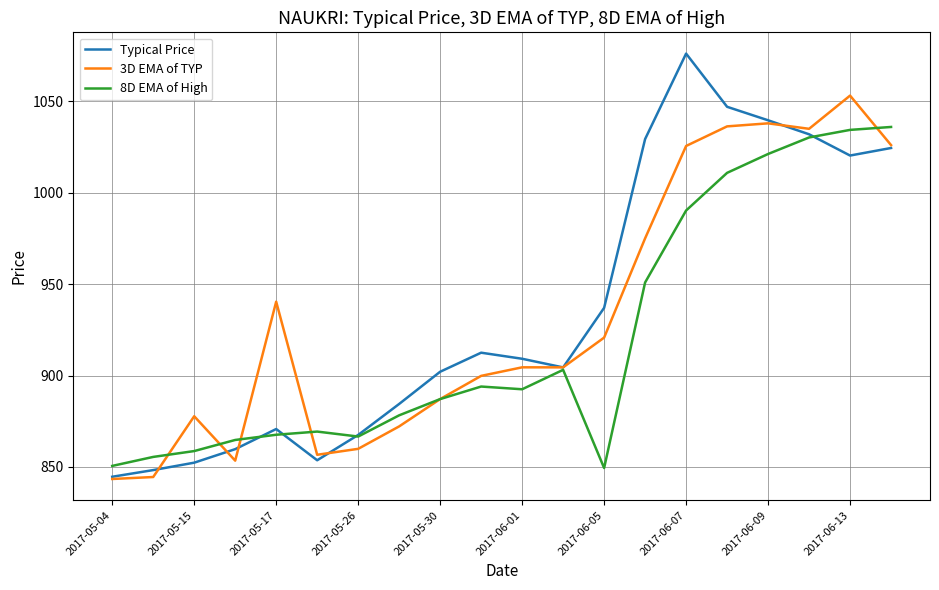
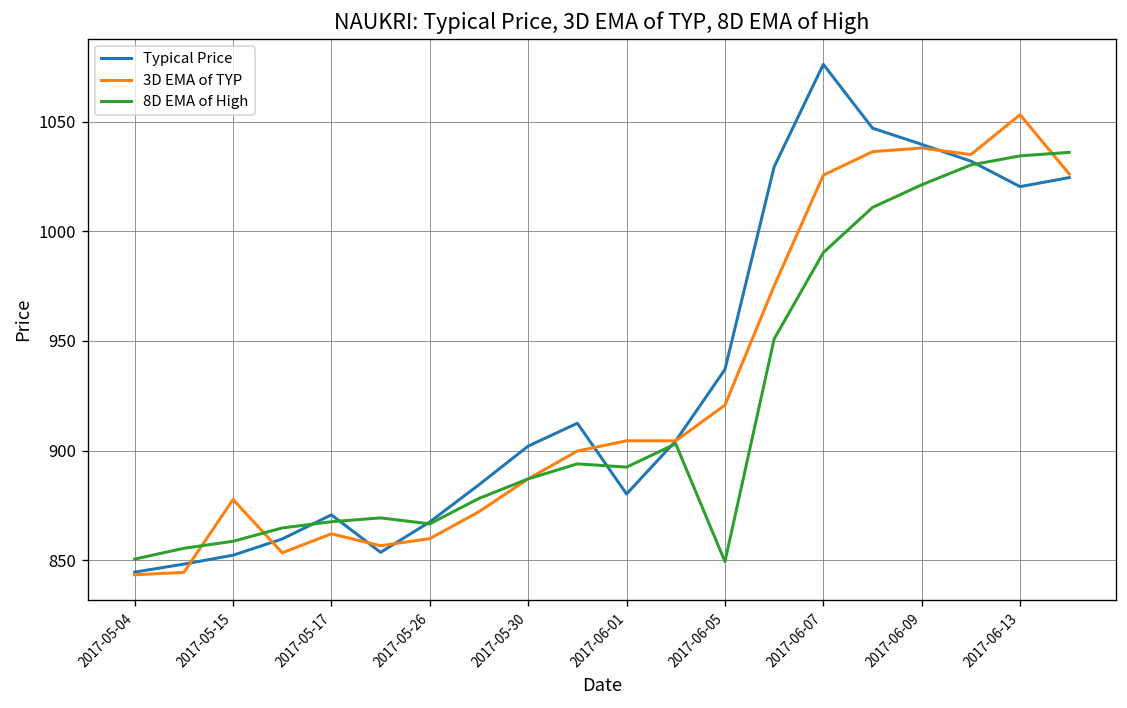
  {
    "Typical Price": {
      "2017-05-15": 852,
      "2017-05-17": 871,
      "2017-05-30": 902,
-     "2017-06-01": 909,
+     "2017-06-01": 880,
      "2017-06-05": 937,
      "2017-06-07": 1076,
      "2017-06-09": 1040,
      "2017-06-13": 1020
    },
    "3D EMA of TYP": {
      "2017-05-15": 878,
-     "2017-05-17": 940,
+     "2017-05-17": 862,
      "2017-05-26": 860,
      "2017-06-01": 905,
      "2017-06-05": 921,
      "2017-06-07": 1026,
      "2017-06-09": 1038,
      "2017-06-13": 1053
    },
    "8D EMA of High": {
      "2017-05-04": 851,
      "2017-05-15": 859,
      "2017-05-17": 868,
      "2017-06-01": 893,
      "2017-06-05": 849,
      "2017-06-07": 990,
      "2017-06-09": 1021,
      "2017-06-13": 1034
    }
  }
